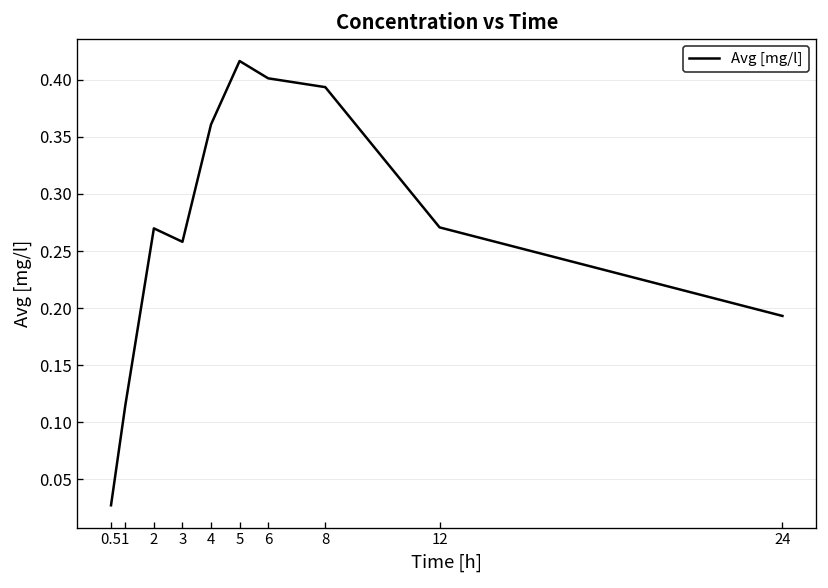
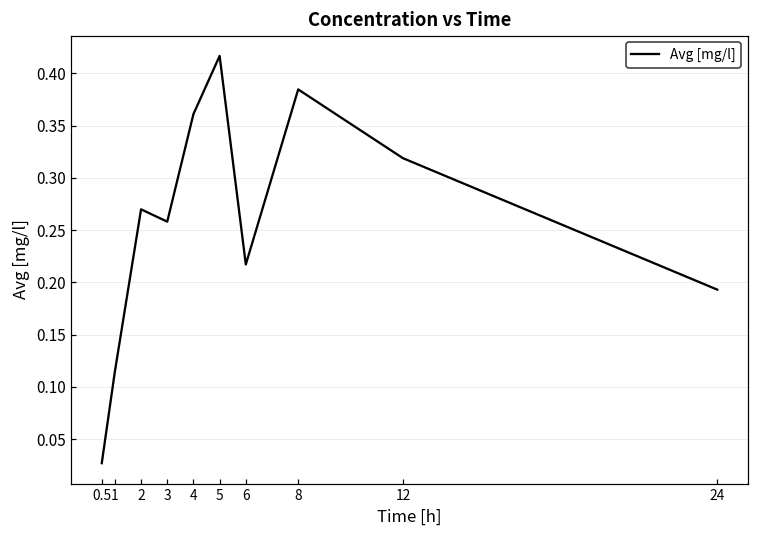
  {
    "0.5": 0.03,
    "1": 0.11,
    "2": 0.27,
    "3": 0.26,
    "4": 0.36,
    "5": 0.42,
-   "6": 0.40,
-   "8": 0.39,
-   "12": 0.27,
+   "6": 0.22,
+   "8": 0.38,
+   "12": 0.32,
    "24": 0.19
  }
